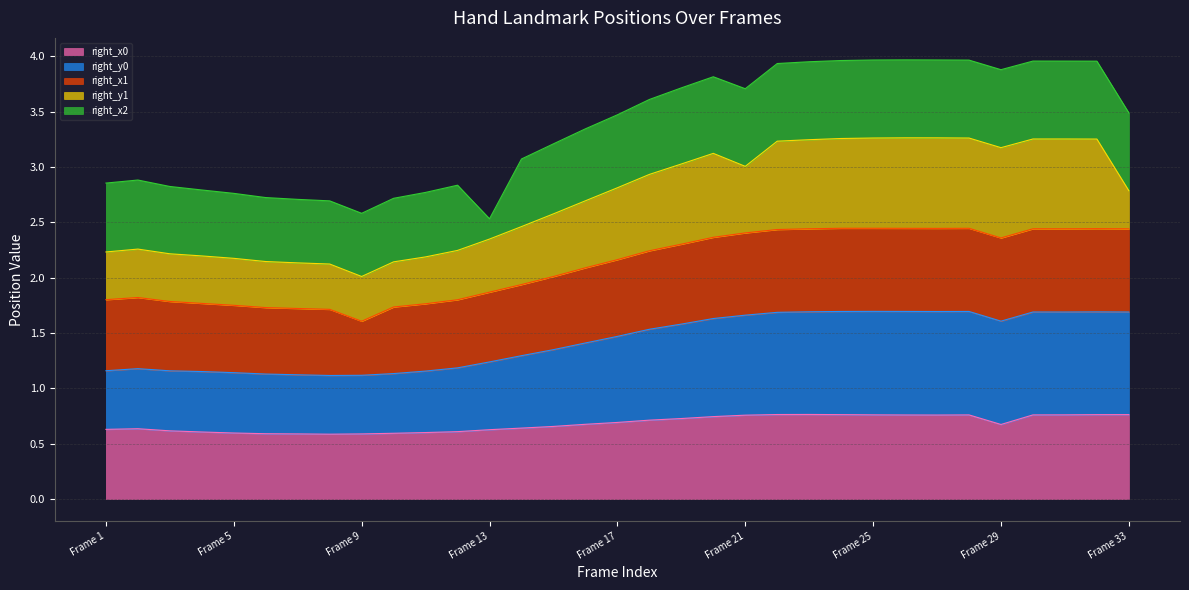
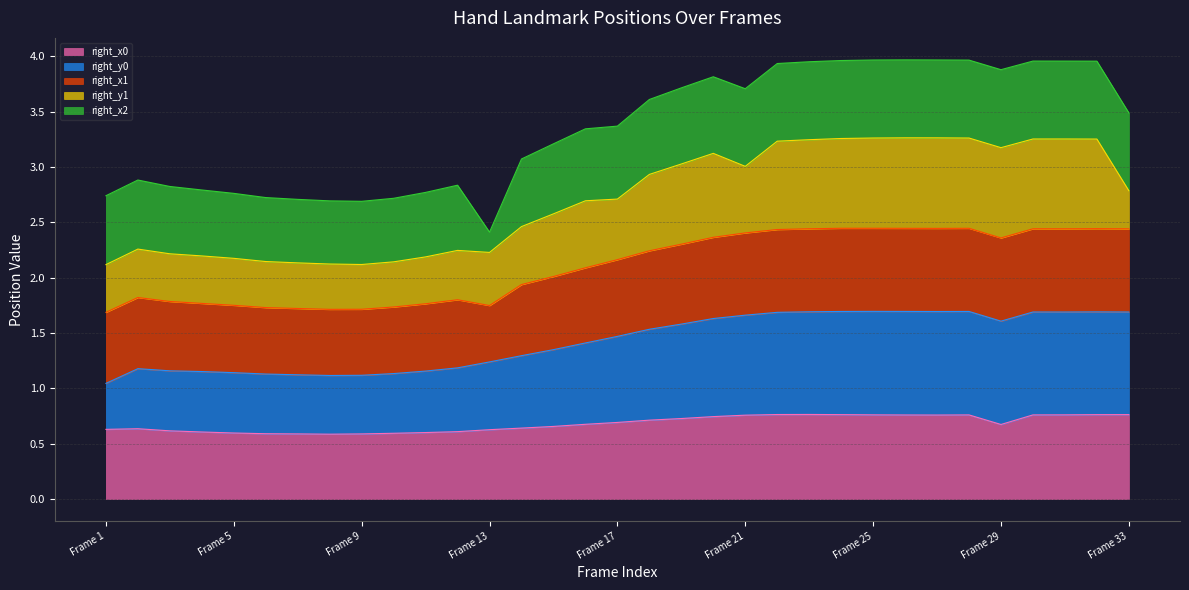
  {
    "right_x0": {
      "Frame 1": 0.63,
      "Frame 5": 0.60,
      "Frame 9": 0.59,
      "Frame 13": 0.63,
      "Frame 17": 0.69,
      "Frame 21": 0.76,
      "Frame 25": 0.76,
      "Frame 29": 0.67,
      "Frame 33": 0.76
    },
    "right_y0": {
-     "Frame 1": 0.53,
+     "Frame 1": 0.42,
      "Frame 5": 0.55,
      "Frame 9": 0.53,
      "Frame 13": 0.61,
      "Frame 17": 0.78,
      "Frame 21": 0.90,
      "Frame 25": 0.93,
      "Frame 29": 0.93,
      "Frame 33": 0.93
    },
    "right_x1": {
      "Frame 1": 0.64,
      "Frame 5": 0.61,
-     "Frame 9": 0.49,
-     "Frame 13": 0.63,
+     "Frame 9": 0.60,
+     "Frame 13": 0.51,
      "Frame 17": 0.69,
      "Frame 21": 0.74,
      "Frame 25": 0.75,
      "Frame 29": 0.75,
      "Frame 33": 0.75
    },
    "right_y1": {
      "Frame 1": 0.43,
      "Frame 5": 0.42,
      "Frame 9": 0.40,
      "Frame 13": 0.48,
-     "Frame 17": 0.65,
+     "Frame 17": 0.55,
      "Frame 21": 0.60,
      "Frame 25": 0.82,
      "Frame 29": 0.82,
      "Frame 33": 0.34
    },
    "right_x2": {
      "Frame 1": 0.62,
      "Frame 5": 0.59,
      "Frame 9": 0.57,
      "Frame 13": 0.18,
      "Frame 17": 0.66,
      "Frame 21": 0.70,
      "Frame 25": 0.70,
      "Frame 29": 0.70,
      "Frame 33": 0.70
    }
  }
